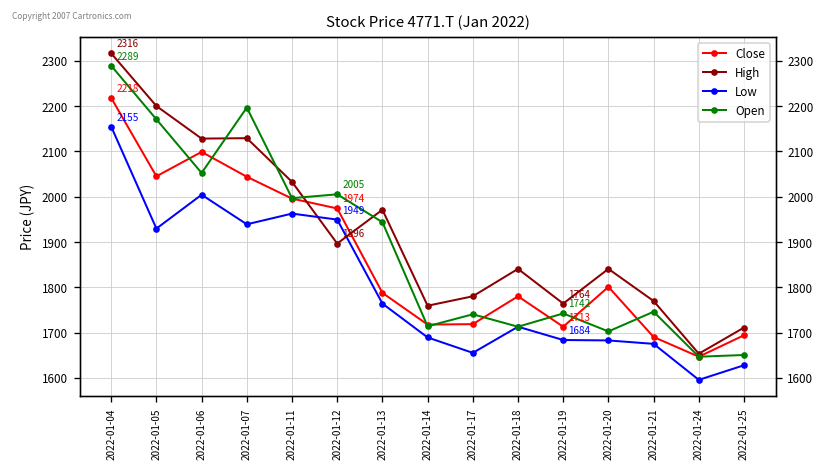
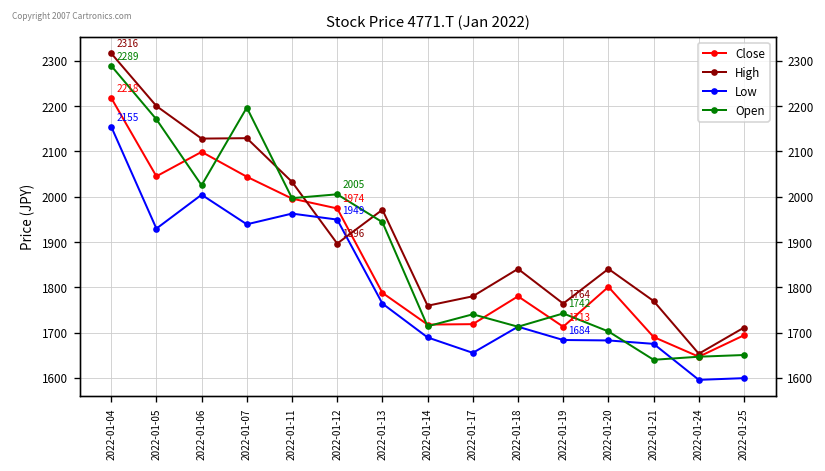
  {
    "Close": {
      "2022-01-04": 2218,
      "2022-01-12": 1974,
      "2022-01-19": 1713
    },
    "High": {
      "2022-01-04": 2316,
      "2022-01-12": 1896,
      "2022-01-19": 1764
    },
    "Low": {
      "2022-01-05": 1930,
      "2022-01-06": 2000,
      "2022-01-07": 1940,
      "2022-01-11": 1960,
      "2022-01-13": 1760,
      "2022-01-14": 1690,
      "2022-01-17": 1660,
      "2022-01-20": 1680,
      "2022-01-21": 1680,
      "2022-01-24": 1600,
-     "2022-01-25": 1630
+     "2022-01-25": 1600
    },
    "Open": {
      "2022-01-05": 2170,
-     "2022-01-06": 2050,
+     "2022-01-06": 2030,
      "2022-01-07": 2200,
      "2022-01-13": 1940,
      "2022-01-17": 1740,
      "2022-01-20": 1700,
-     "2022-01-21": 1750,
+     "2022-01-21": 1640,
      "2022-01-25": 1650
    }
  }
